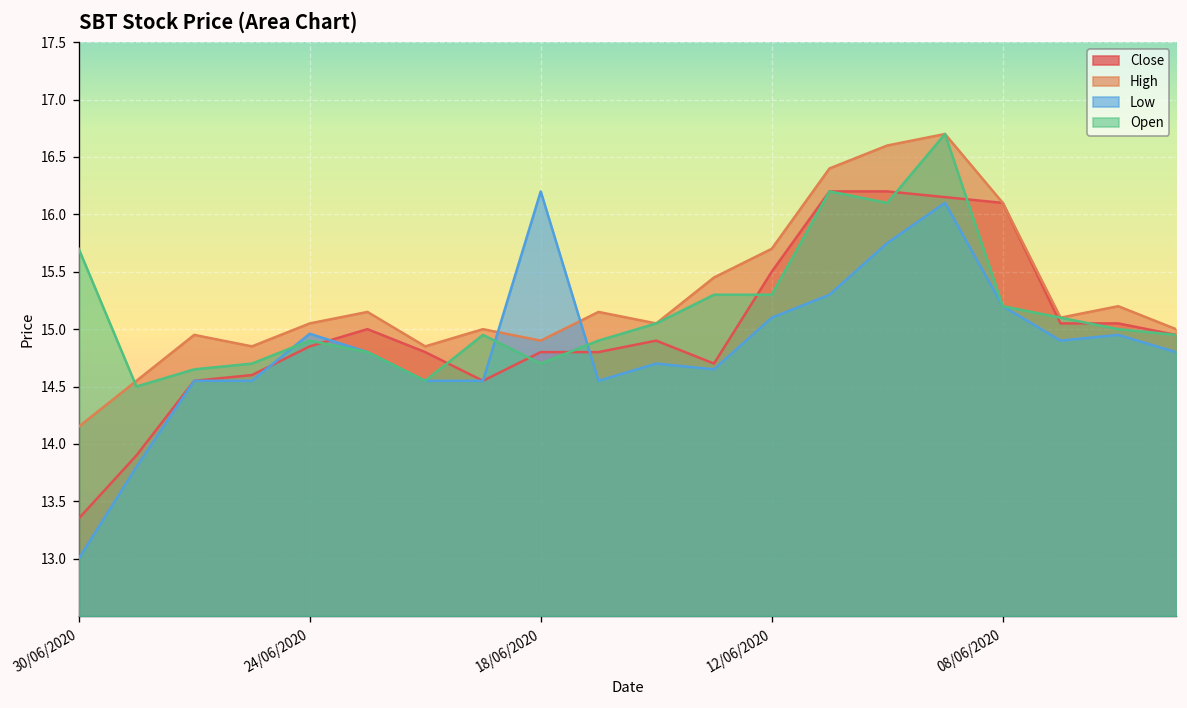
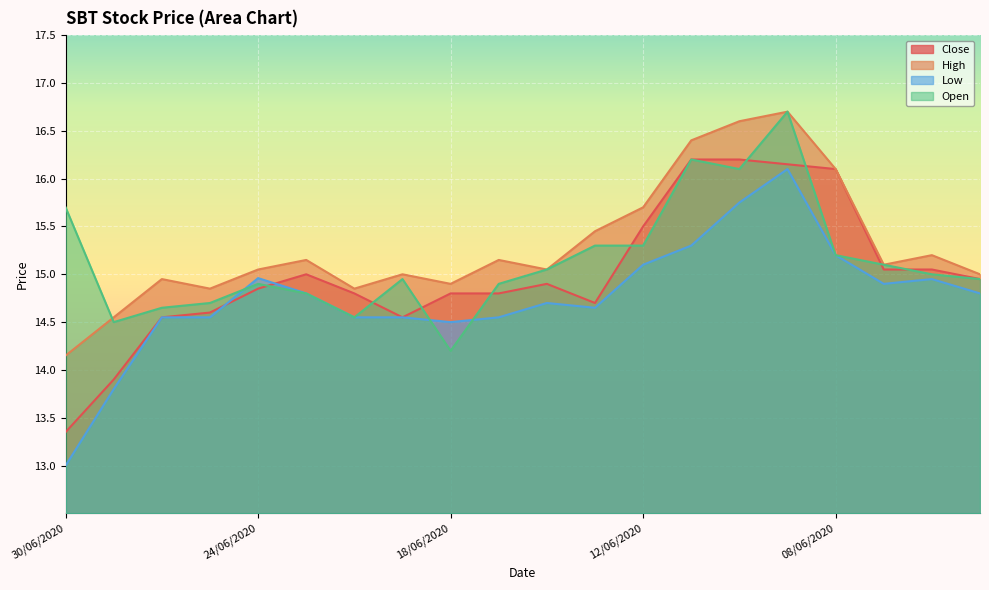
  {
    "Low": {
      "30/06/2020": 13.0,
      "24/06/2020": 15.0,
-     "18/06/2020": 16.2,
+     "18/06/2020": 14.5,
      "12/06/2020": 15.1
    },
    "Open": {
      "30/06/2020": 15.7,
      "24/06/2020": 14.9,
-     "18/06/2020": 14.7,
+     "18/06/2020": 14.2,
      "12/06/2020": 15.3
    }
  }
